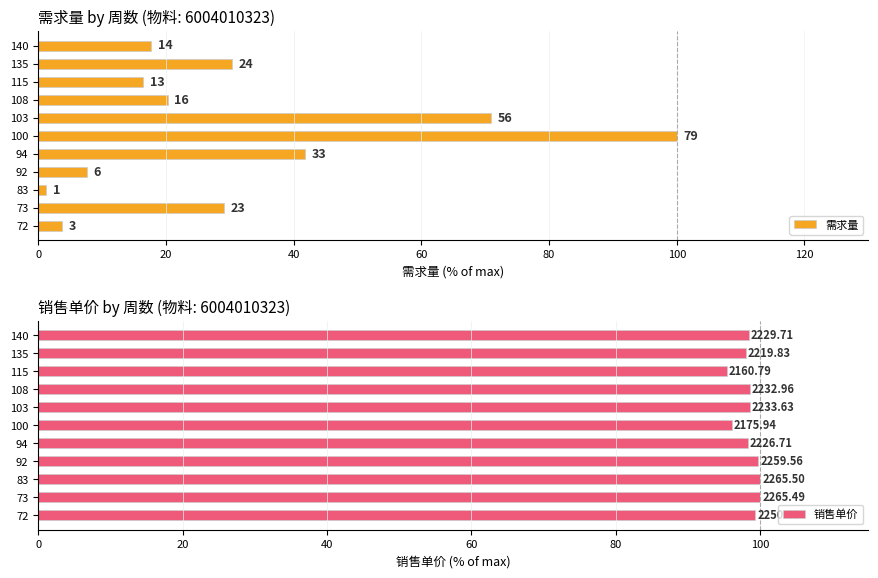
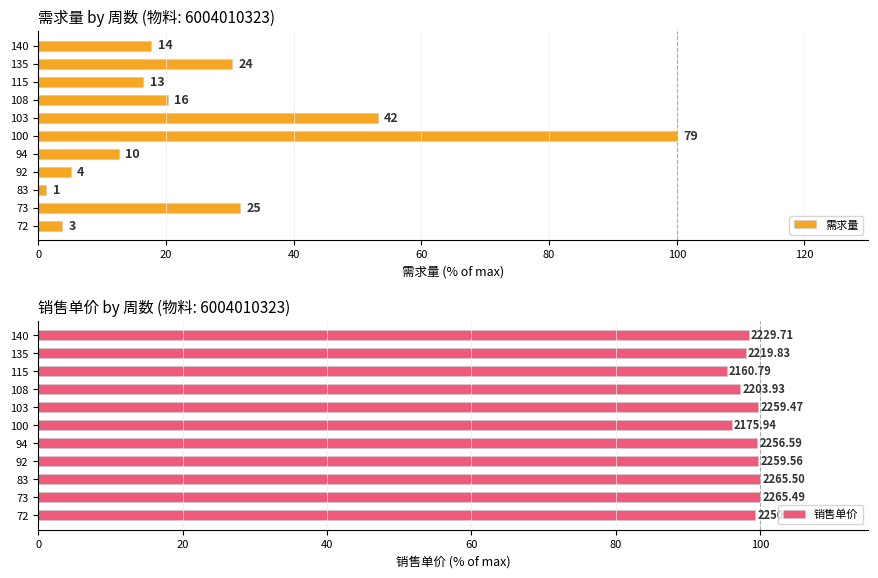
  {
    "需求量 by 周数 (物料: 6004010323)": {
-     "103": 56,
-     "94": 33,
-     "92": 6,
+     "103": 42,
+     "94": 10,
+     "92": 4,
      "83": 1,
-     "73": 23
+     "73": 25
    },
    "销售单价 by 周数 (物料: 6004010323)": {
-     "108": 2232.96,
-     "103": 2233.63,
-     "94": 2226.71
+     "108": 2203.93,
+     "103": 2259.47,
+     "94": 2256.59
    }
  }
